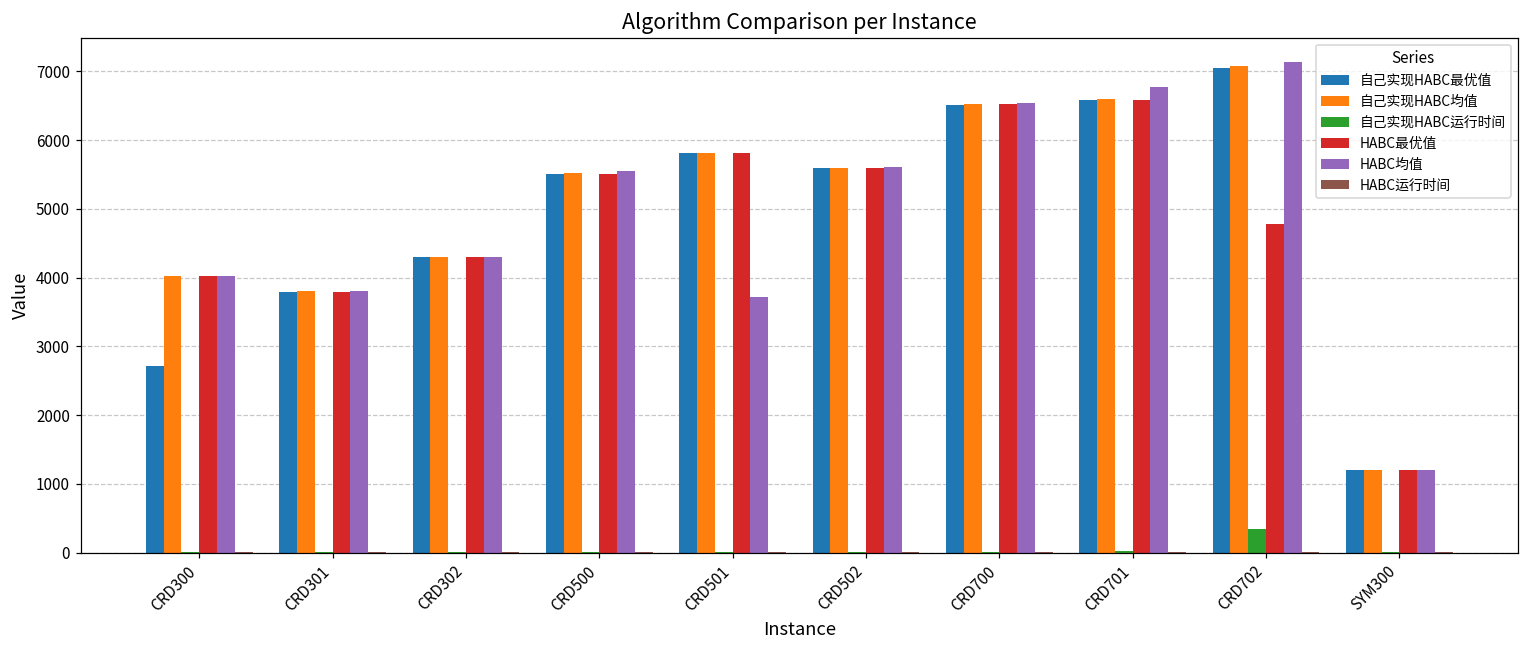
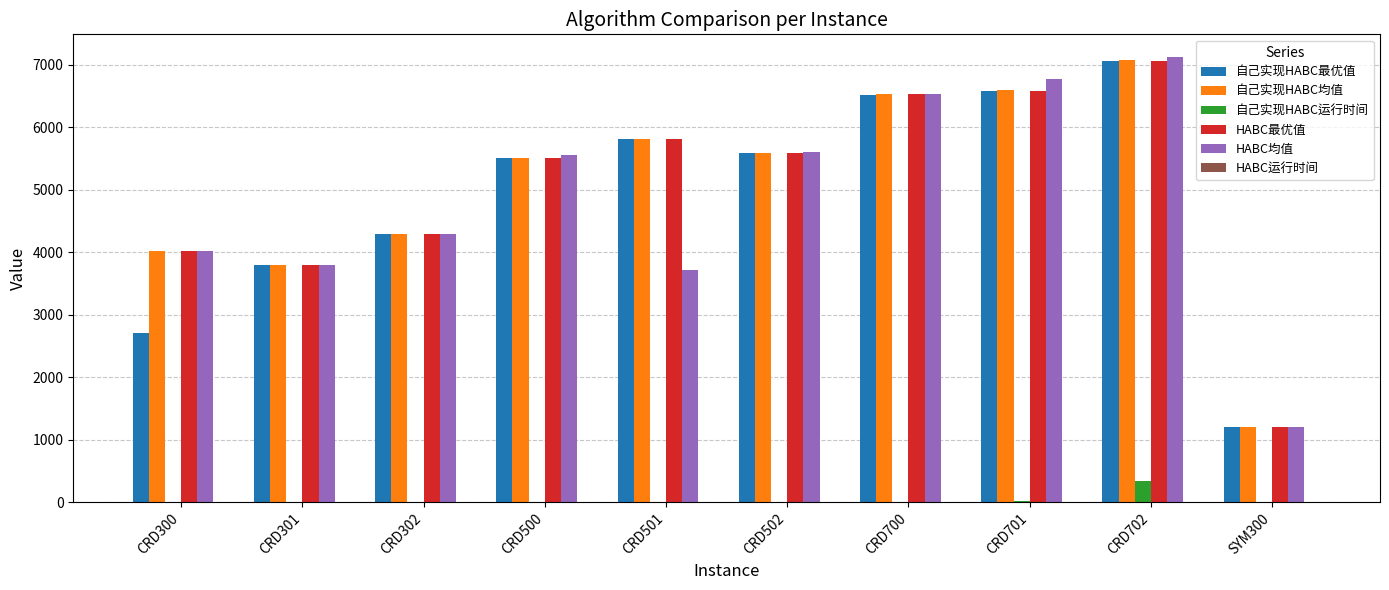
  {
    "自己实现HABC最优值": {
      "CRD300": 2700,
      "CRD301": 3800,
      "CRD302": 4300,
      "CRD500": 5500,
      "CRD501": 5800,
      "CRD502": 5600,
      "CRD700": 6500,
      "CRD701": 6600,
      "CRD702": 7100,
      "SYM300": 1200
    },
    "自己实现HABC均值": {
      "CRD300": 4000,
      "CRD301": 3800,
      "CRD302": 4300,
      "CRD500": 5500,
      "CRD501": 5800,
      "CRD502": 5600,
      "CRD700": 6500,
      "CRD701": 6600,
      "CRD702": 7100,
      "SYM300": 1200
    },
    "自己实现HABC运行时间": {
      "CRD702": 300
    },
    "HABC最优值": {
      "CRD300": 4000,
      "CRD301": 3800,
      "CRD302": 4300,
      "CRD500": 5500,
      "CRD501": 5800,
      "CRD502": 5600,
      "CRD700": 6500,
      "CRD701": 6600,
-     "CRD702": 4800,
+     "CRD702": 7100,
      "SYM300": 1200
    },
    "HABC均值": {
      "CRD300": 4000,
      "CRD301": 3800,
      "CRD302": 4300,
      "CRD500": 5600,
      "CRD501": 3700,
      "CRD502": 5600,
      "CRD700": 6500,
      "CRD701": 6800,
      "CRD702": 7100,
      "SYM300": 1200
    }
  }
